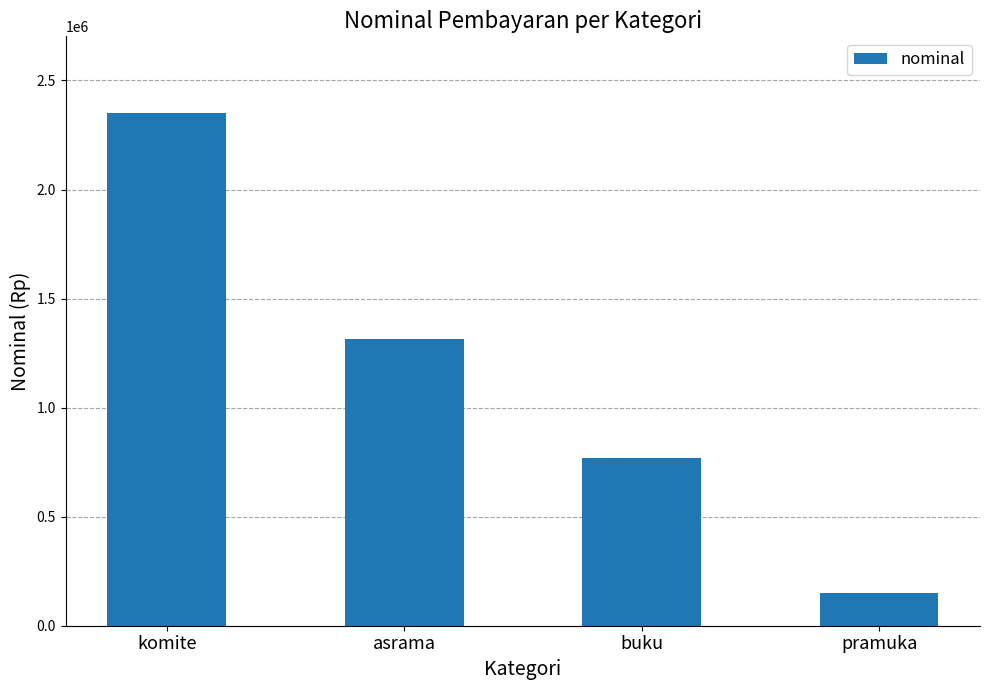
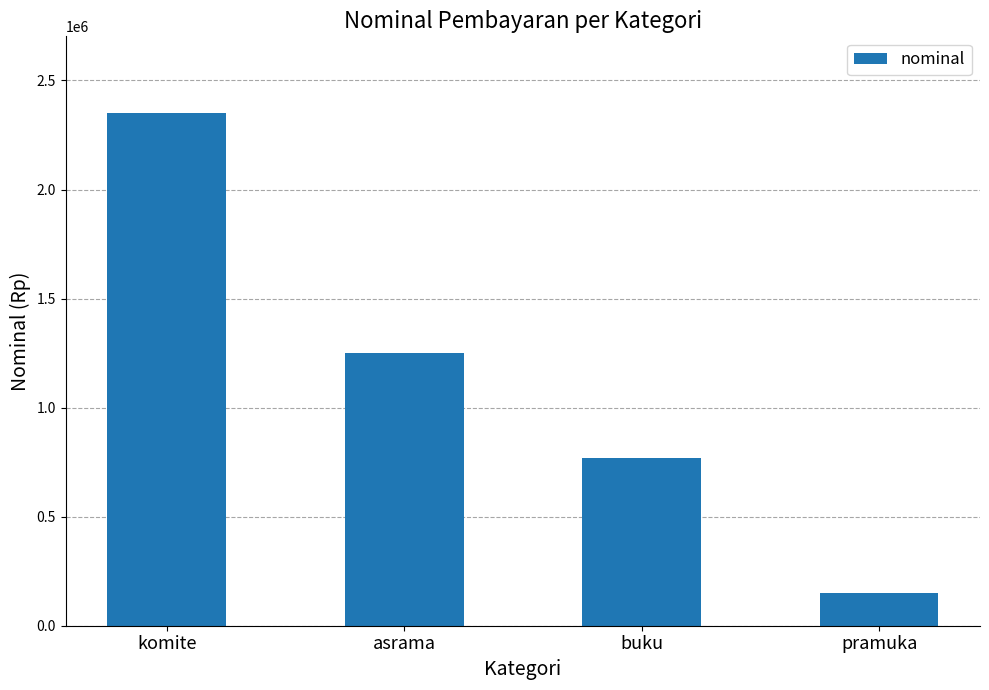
  {
    "komite": 2350000,
-   "asrama": 1310000,
+   "asrama": 1250000,
    "buku": 770000,
    "pramuka": 150000
  }
